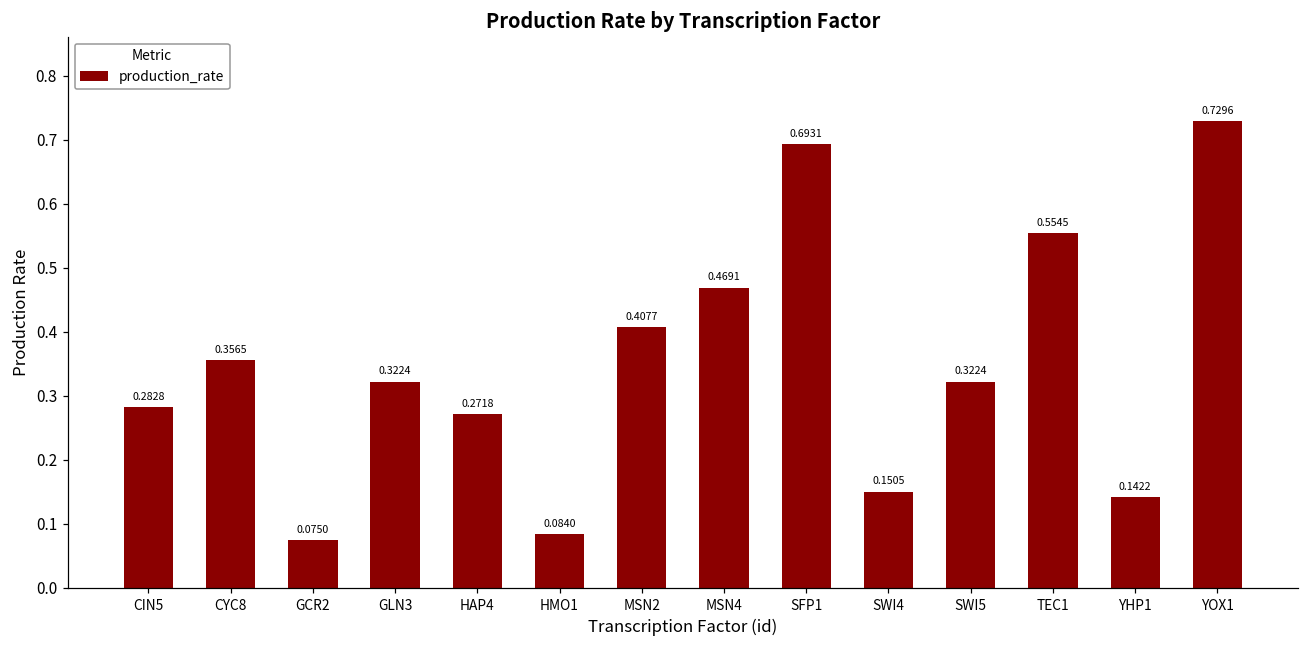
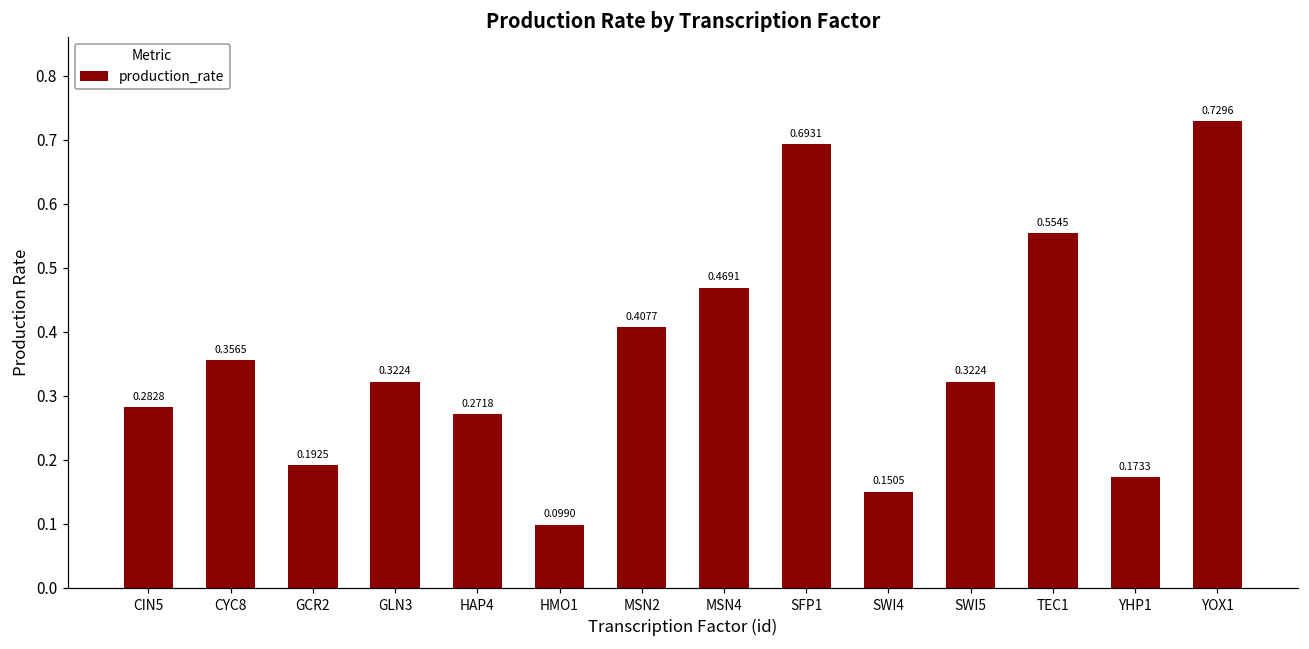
  {
    "CIN5": 0.2828,
    "CYC8": 0.3565,
-   "GCR2": 0.0750,
+   "GCR2": 0.1925,
    "GLN3": 0.3224,
    "HAP4": 0.2718,
-   "HMO1": 0.0840,
+   "HMO1": 0.0990,
    "MSN2": 0.4077,
    "MSN4": 0.4691,
    "SFP1": 0.6931,
    "SWI4": 0.1505,
    "SWI5": 0.3224,
    "TEC1": 0.5545,
-   "YHP1": 0.1422,
+   "YHP1": 0.1733,
    "YOX1": 0.7296
  }
